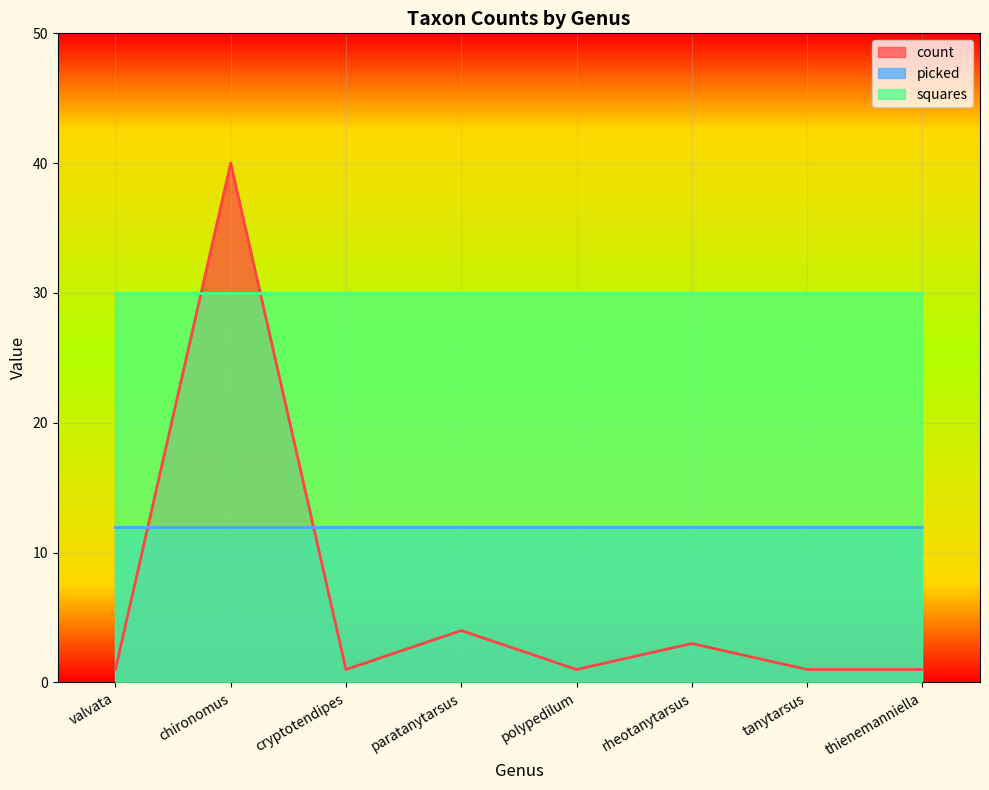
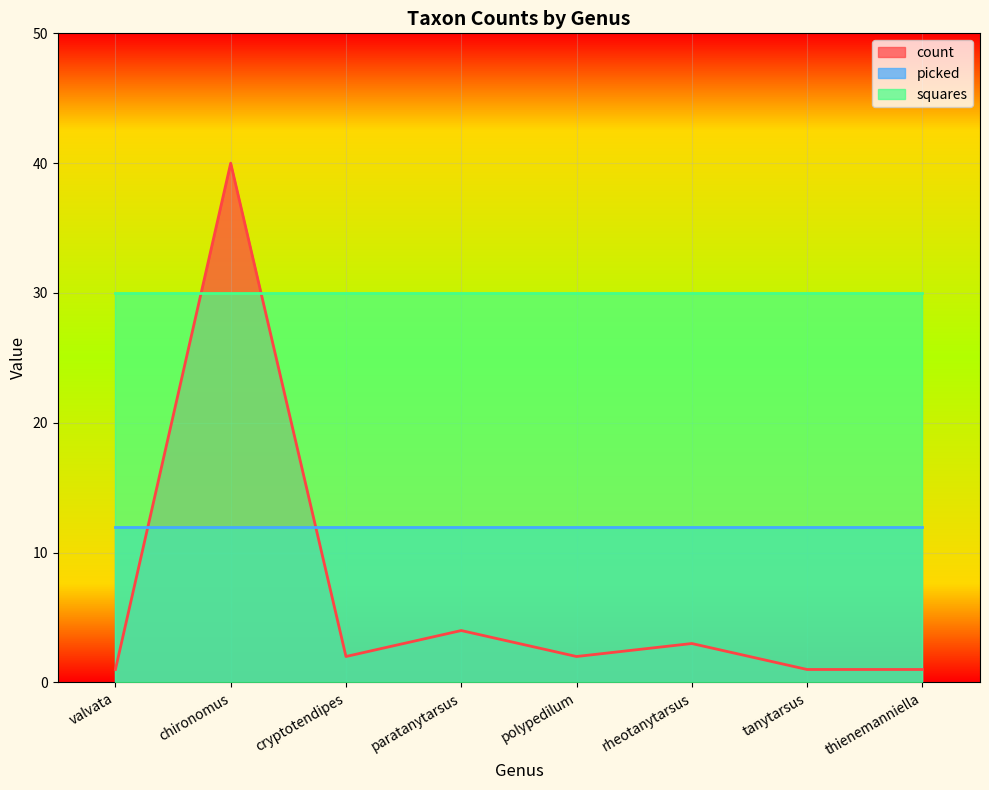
  {
    "count": {
      "valvata": 1,
      "chironomus": 40,
-     "cryptotendipes": 1,
+     "cryptotendipes": 2,
      "paratanytarsus": 4,
-     "polypedilum": 1,
+     "polypedilum": 2,
      "rheotanytarsus": 3,
      "tanytarsus": 1,
      "thienemanniella": 1
    },
    "picked": {
      "valvata": 12,
      "chironomus": 12,
      "cryptotendipes": 12,
      "paratanytarsus": 12,
      "polypedilum": 12,
      "rheotanytarsus": 12,
      "tanytarsus": 12,
      "thienemanniella": 12
    },
    "squares": {
      "valvata": 30,
      "chironomus": 30,
      "cryptotendipes": 30,
      "paratanytarsus": 30,
      "polypedilum": 30,
      "rheotanytarsus": 30,
      "tanytarsus": 30,
      "thienemanniella": 30
    }
  }
